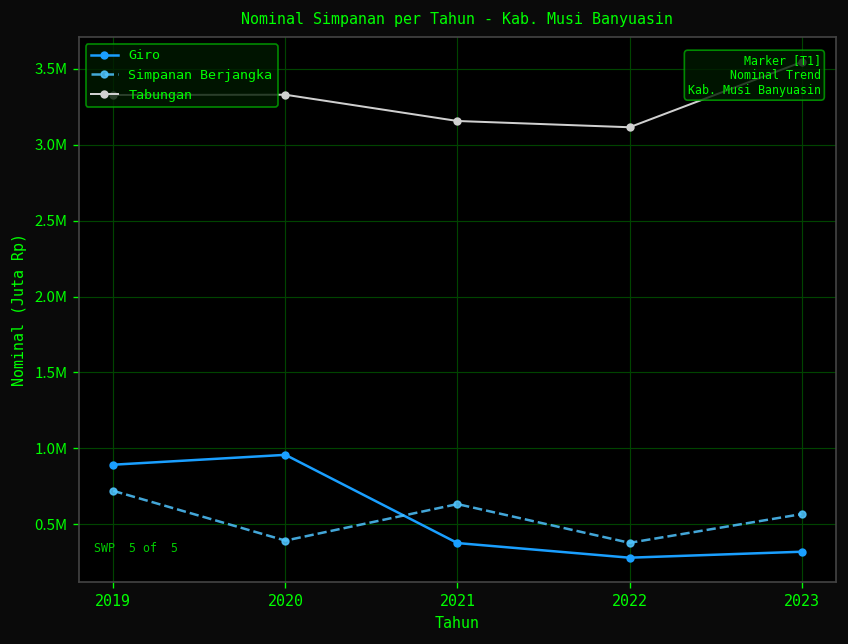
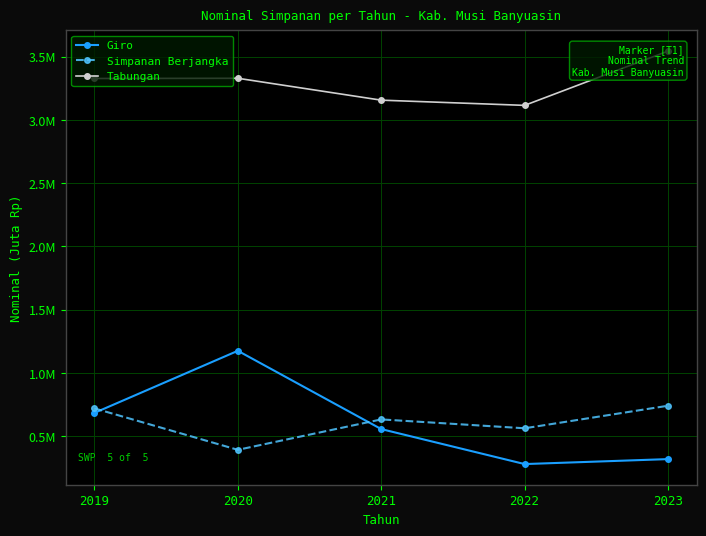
  {
    "Giro": {
-     "2019": 890000,
-     "2020": 960000,
-     "2021": 380000,
+     "2019": 680000,
+     "2020": 1180000,
+     "2021": 560000,
      "2022": 280000,
      "2023": 320000
    },
    "Simpanan Berjangka": {
      "2019": 720000,
      "2020": 390000,
      "2021": 630000,
-     "2022": 380000,
-     "2023": 570000
+     "2022": 560000,
+     "2023": 740000
    },
    "Tabungan": {
      "2020": 3330000,
      "2021": 3160000,
      "2022": 3120000
    }
  }
